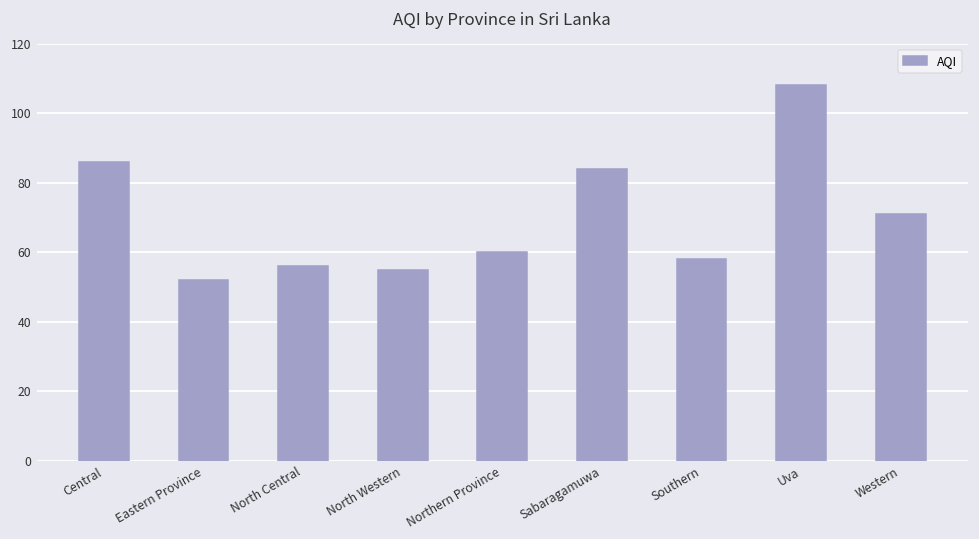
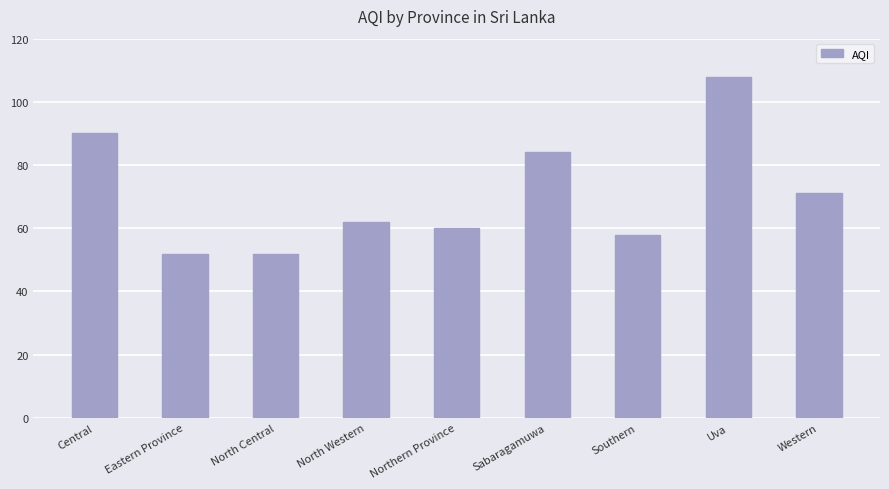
  {
-   "Central": 86,
+   "Central": 90,
    "Eastern Province": 52,
-   "North Central": 56,
-   "North Western": 55,
+   "North Central": 52,
+   "North Western": 62,
    "Northern Province": 60,
    "Sabaragamuwa": 84,
    "Southern": 58,
    "Uva": 108,
    "Western": 71
  }
